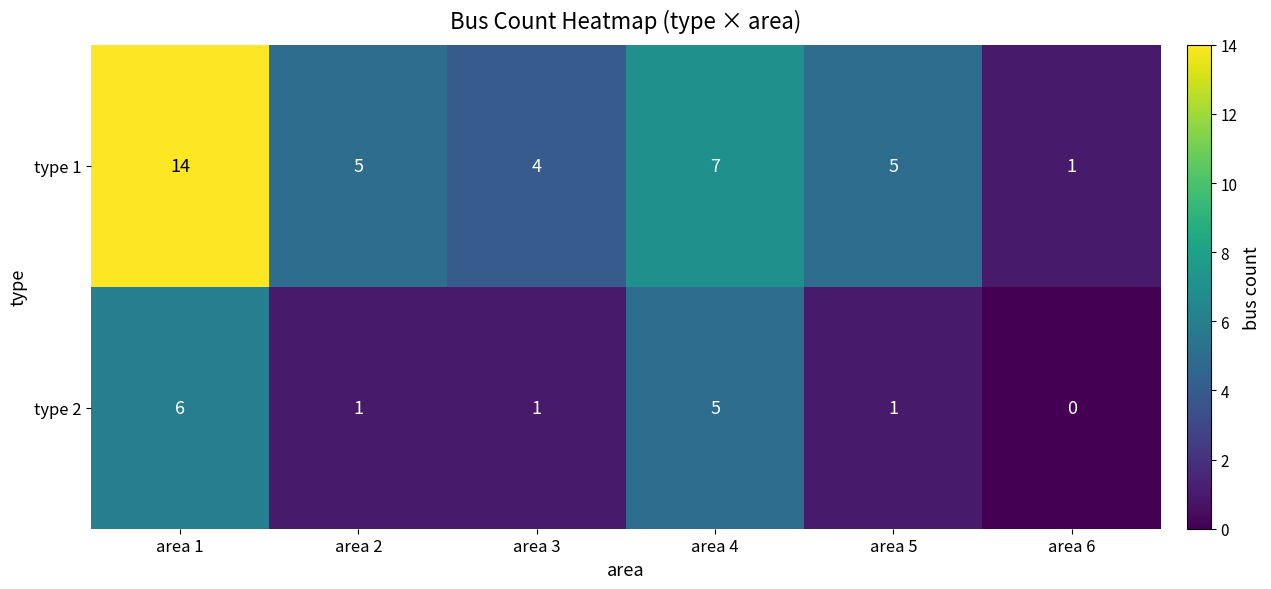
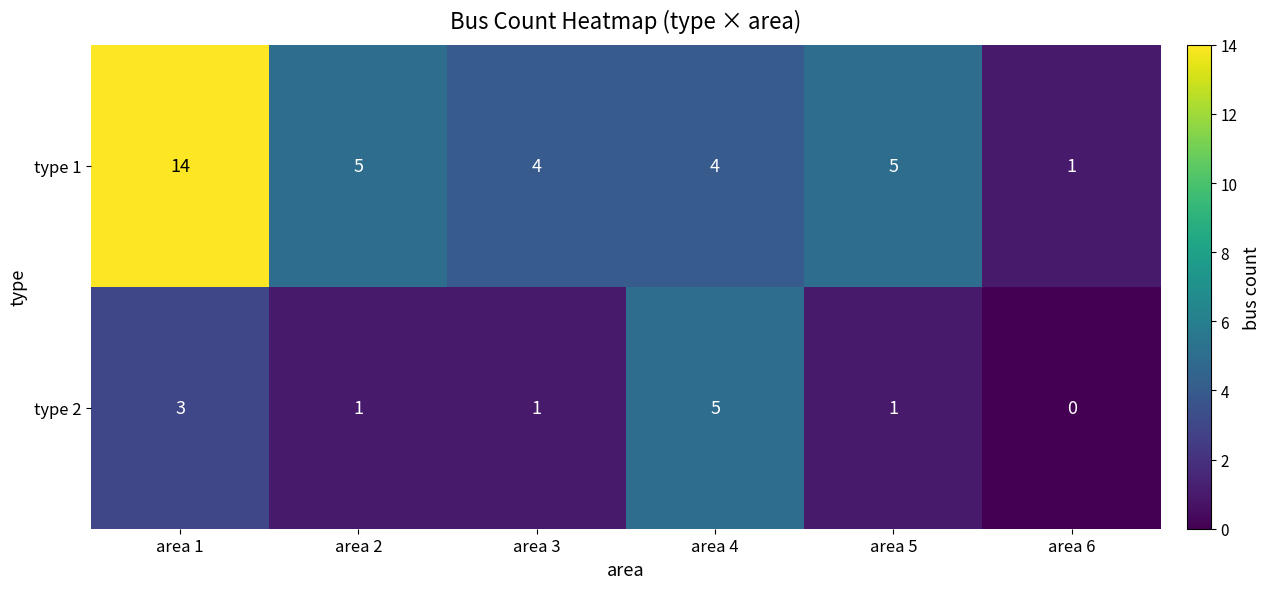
  {
    "type 1": {
      "area 1": 14,
      "area 2": 5,
      "area 3": 4,
-     "area 4": 7,
+     "area 4": 4,
      "area 5": 5,
      "area 6": 1
    },
    "type 2": {
-     "area 1": 6,
+     "area 1": 3,
      "area 2": 1,
      "area 3": 1,
      "area 4": 5,
      "area 5": 1,
      "area 6": 0
    }
  }
